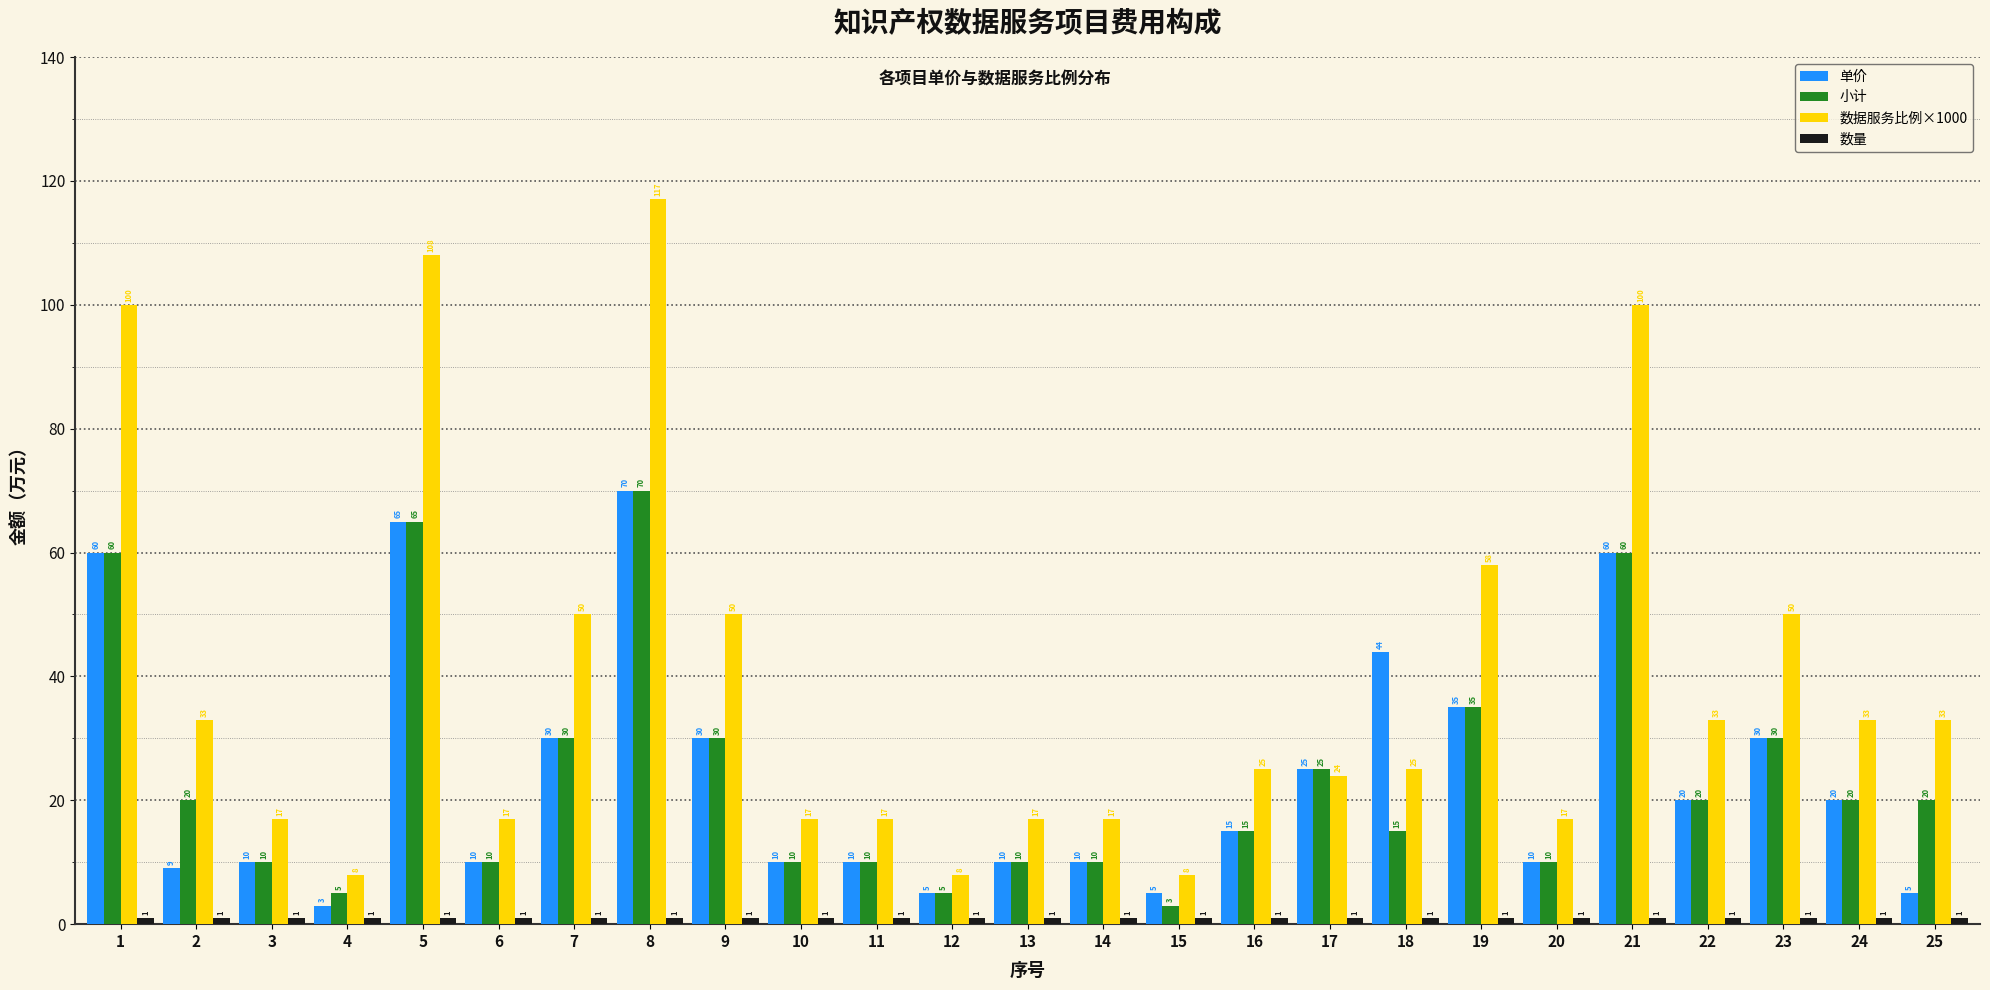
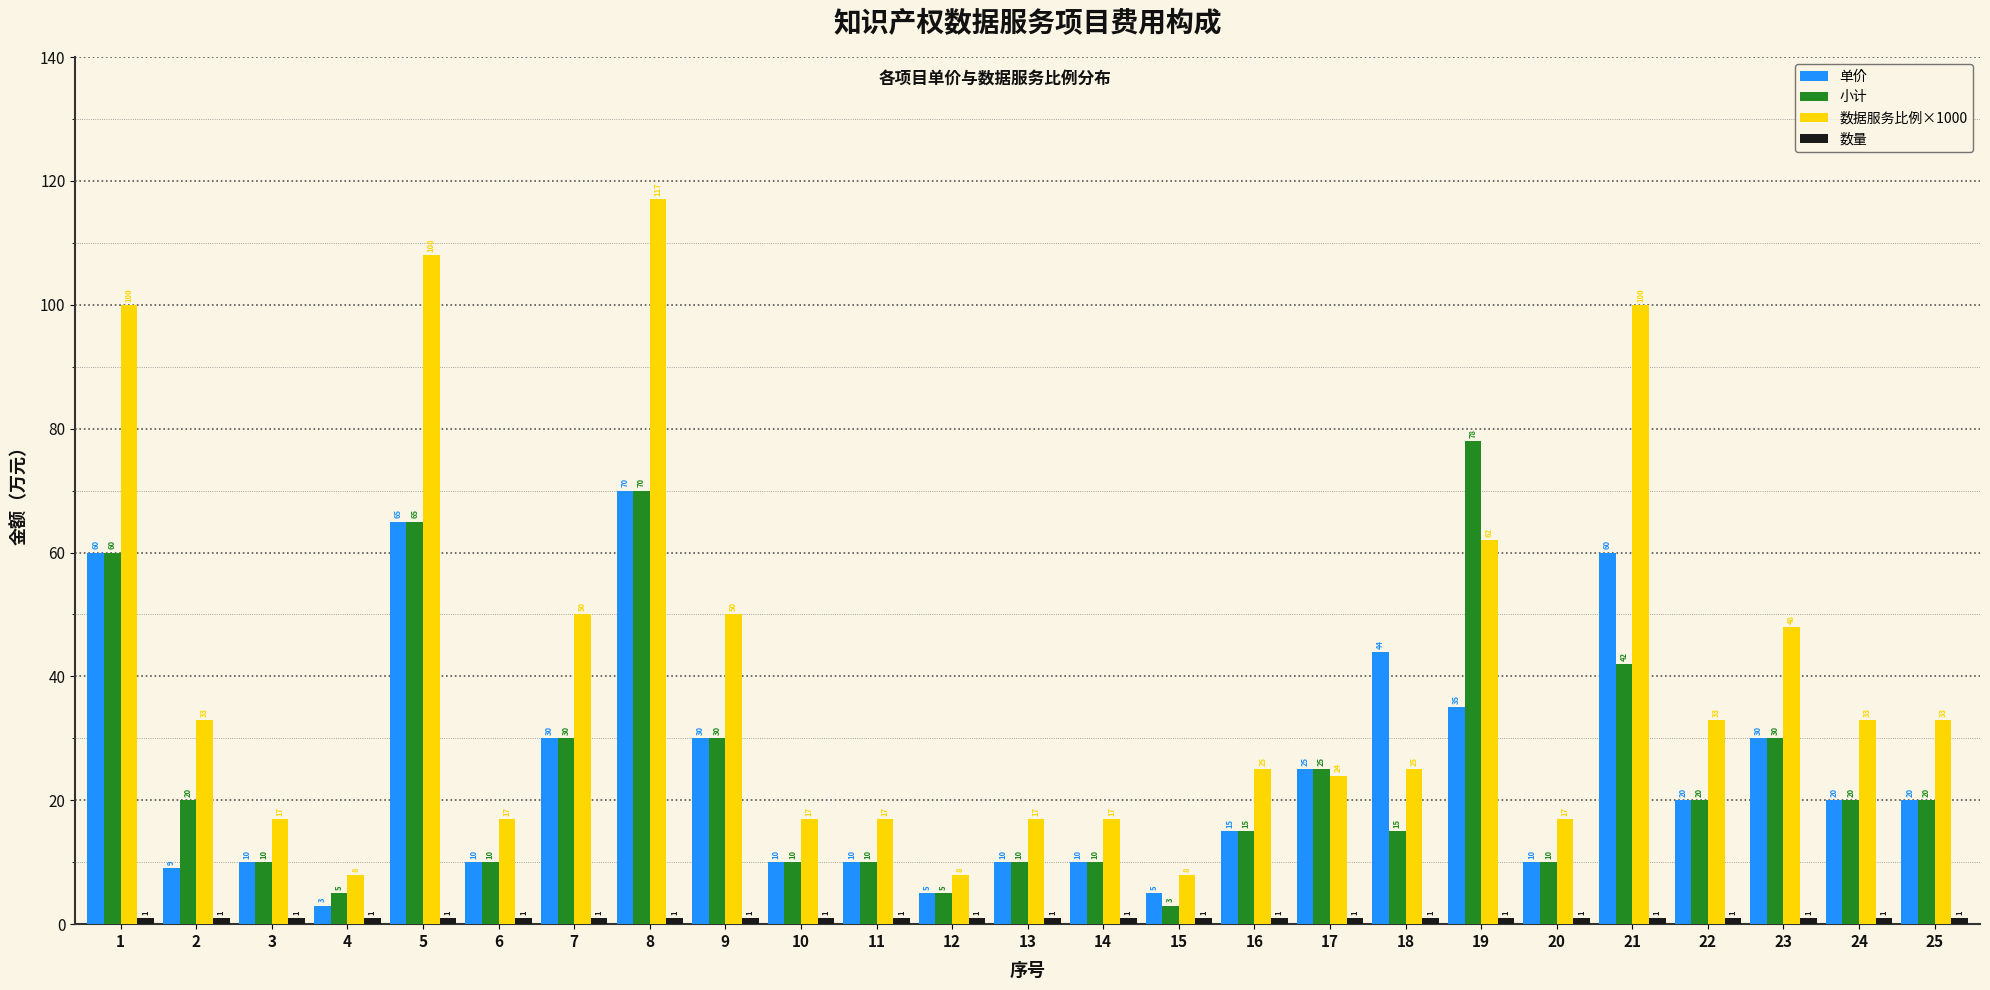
  {
    "单价": {
      "1": 60,
      "2": 9,
      "3": 10,
      "4": 3,
      "5": 65,
      "6": 10,
      "7": 30,
      "8": 70,
      "9": 30,
      "10": 10,
      "11": 10,
      "12": 5,
      "13": 10,
      "14": 10,
      "15": 5,
      "16": 15,
      "17": 25,
      "18": 44,
      "19": 35,
      "20": 10,
      "21": 60,
      "22": 20,
      "23": 30,
      "24": 20,
-     "25": 5
+     "25": 20
    },
    "小计": {
      "1": 60,
      "2": 20,
      "3": 10,
      "4": 5,
      "5": 65,
      "6": 10,
      "7": 30,
      "8": 70,
      "9": 30,
      "10": 10,
      "11": 10,
      "12": 5,
      "13": 10,
      "14": 10,
      "15": 3,
      "16": 15,
      "17": 25,
      "18": 15,
-     "19": 35,
+     "19": 78,
      "20": 10,
-     "21": 60,
+     "21": 42,
      "22": 20,
      "23": 30,
      "24": 20,
      "25": 20
    },
    "数据服务比例×1000": {
      "1": 100,
      "2": 33,
      "3": 17,
      "4": 8,
      "5": 108,
      "6": 17,
      "7": 50,
      "8": 117,
      "9": 50,
      "10": 17,
      "11": 17,
      "12": 8,
      "13": 17,
      "14": 17,
      "15": 8,
      "16": 25,
      "17": 24,
      "18": 25,
-     "19": 58,
+     "19": 62,
      "20": 17,
      "21": 100,
      "22": 33,
-     "23": 50,
+     "23": 48,
      "24": 33,
      "25": 33
    },
    "数量": {
      "1": 1,
      "2": 1,
      "3": 1,
      "4": 1,
      "5": 1,
      "6": 1,
      "7": 1,
      "8": 1,
      "9": 1,
      "10": 1,
      "11": 1,
      "12": 1,
      "13": 1,
      "14": 1,
      "15": 1,
      "16": 1,
      "17": 1,
      "18": 1,
      "19": 1,
      "20": 1,
      "21": 1,
      "22": 1,
      "23": 1,
      "24": 1,
      "25": 1
    }
  }
